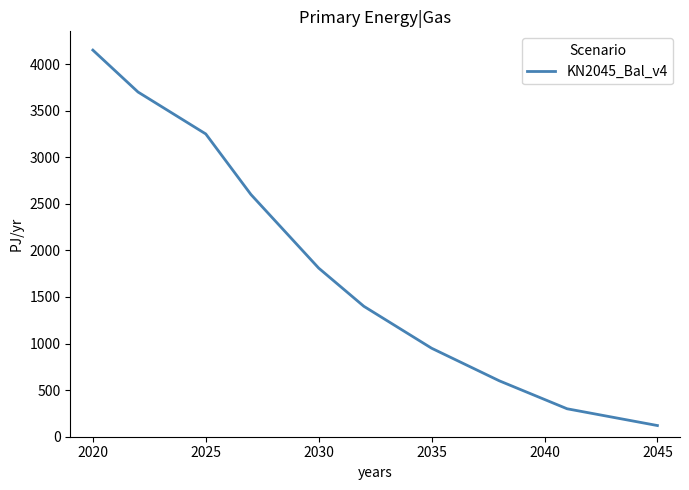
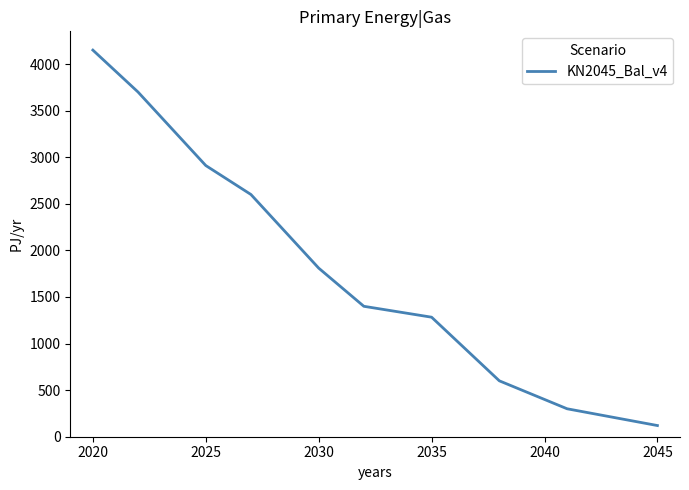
  {
    "2020": 4200,
-   "2025": 3300,
+   "2025": 2900,
    "2030": 1800,
-   "2035": 1000,
+   "2035": 1300,
    "2045": 100
  }
